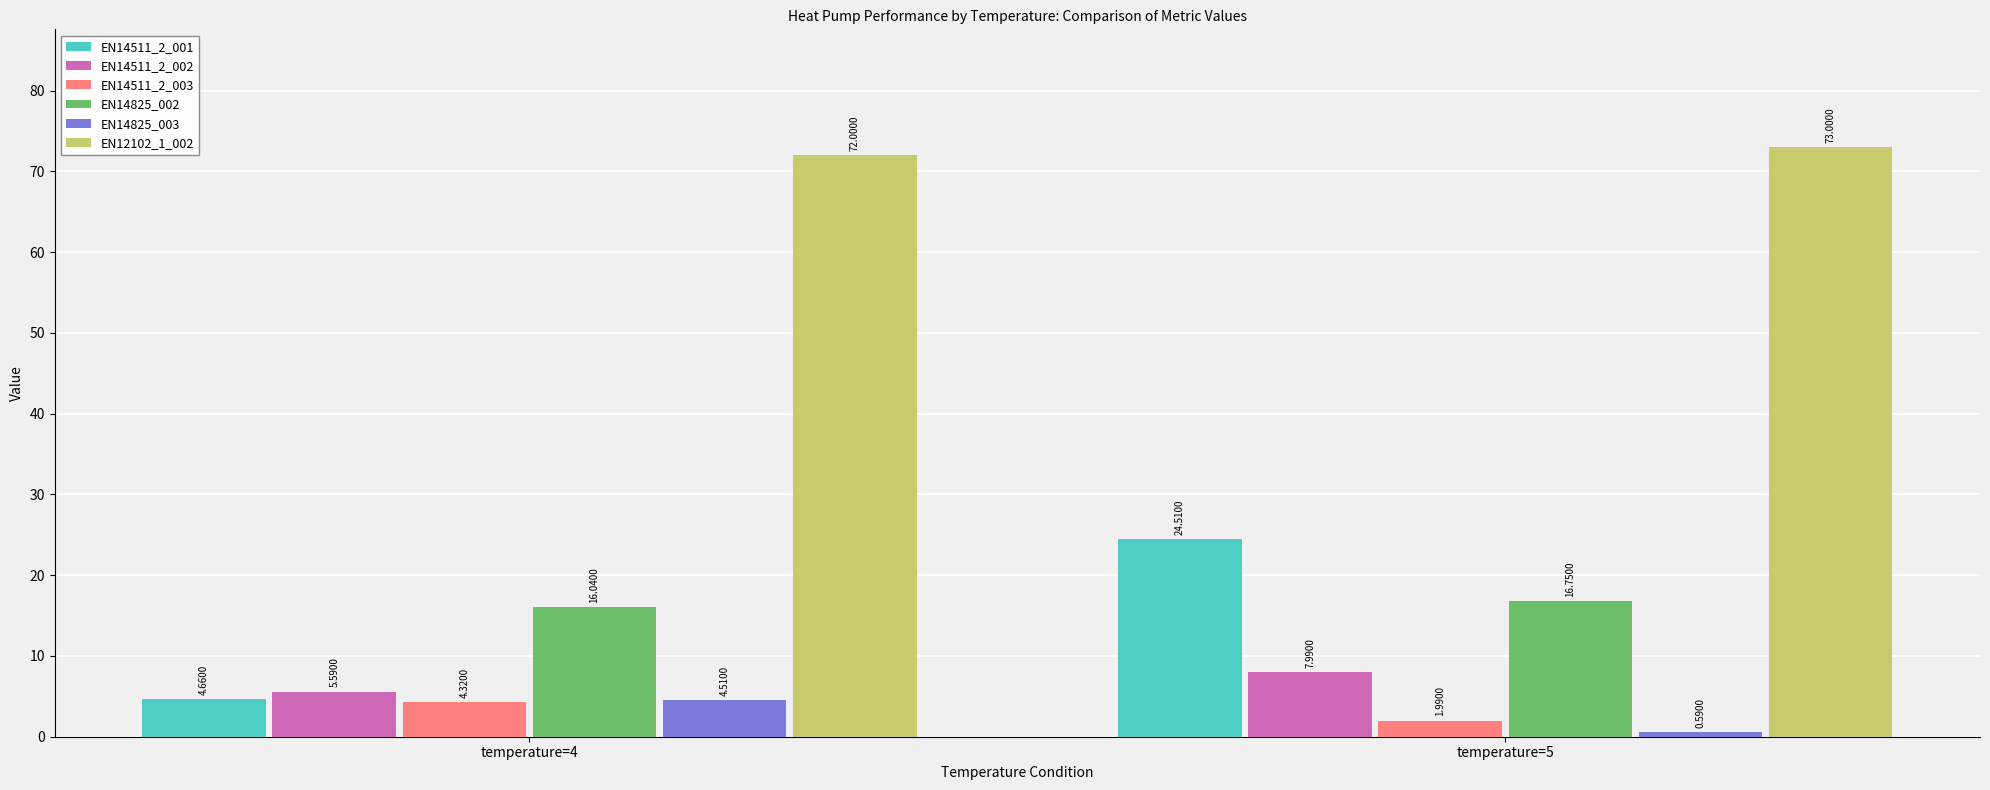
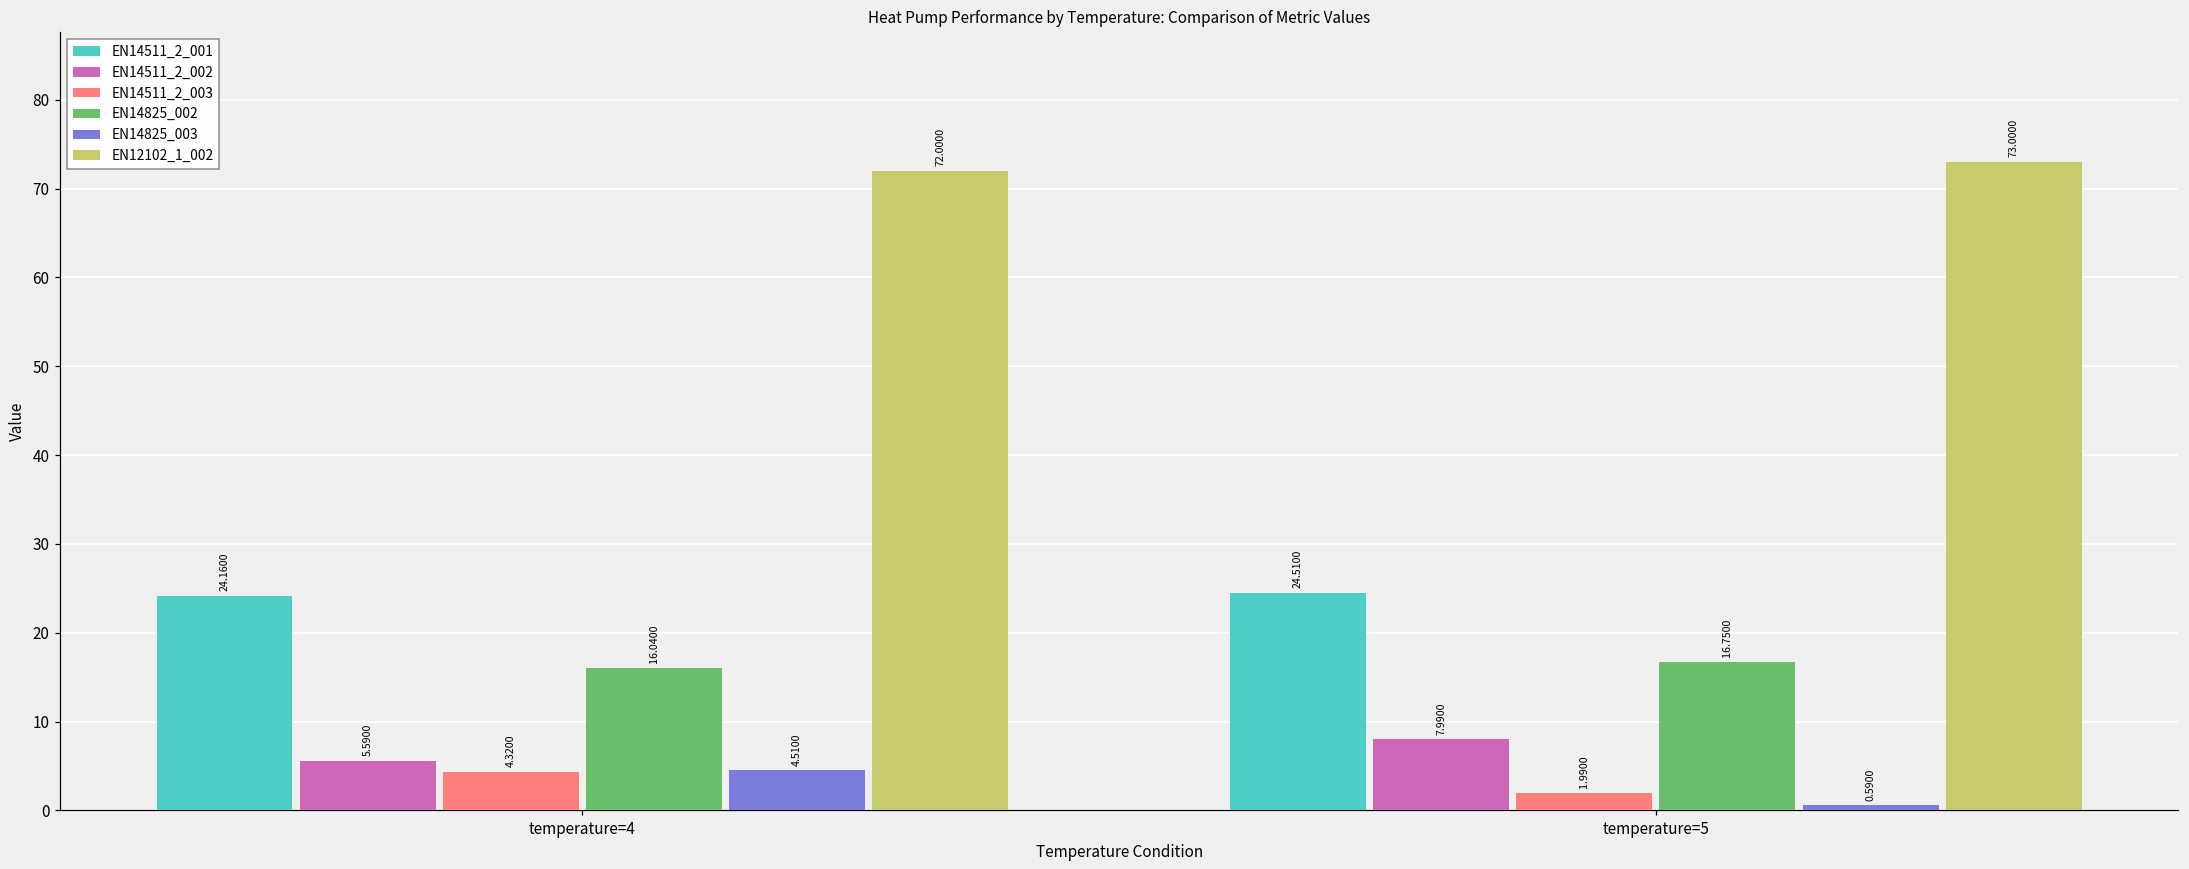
  {
    "EN14511_2_001": {
-     "temperature=4": 4.6600,
+     "temperature=4": 24.1600,
      "temperature=5": 24.5100
    },
    "EN14511_2_002": {
      "temperature=4": 5.5900,
      "temperature=5": 7.9900
    },
    "EN14511_2_003": {
      "temperature=4": 4.3200,
      "temperature=5": 1.9900
    },
    "EN14825_002": {
      "temperature=4": 16.0400,
      "temperature=5": 16.7500
    },
    "EN14825_003": {
      "temperature=4": 4.5100,
      "temperature=5": 0.5900
    },
    "EN12102_1_002": {
      "temperature=4": 72.0000,
      "temperature=5": 73.0000
    }
  }
